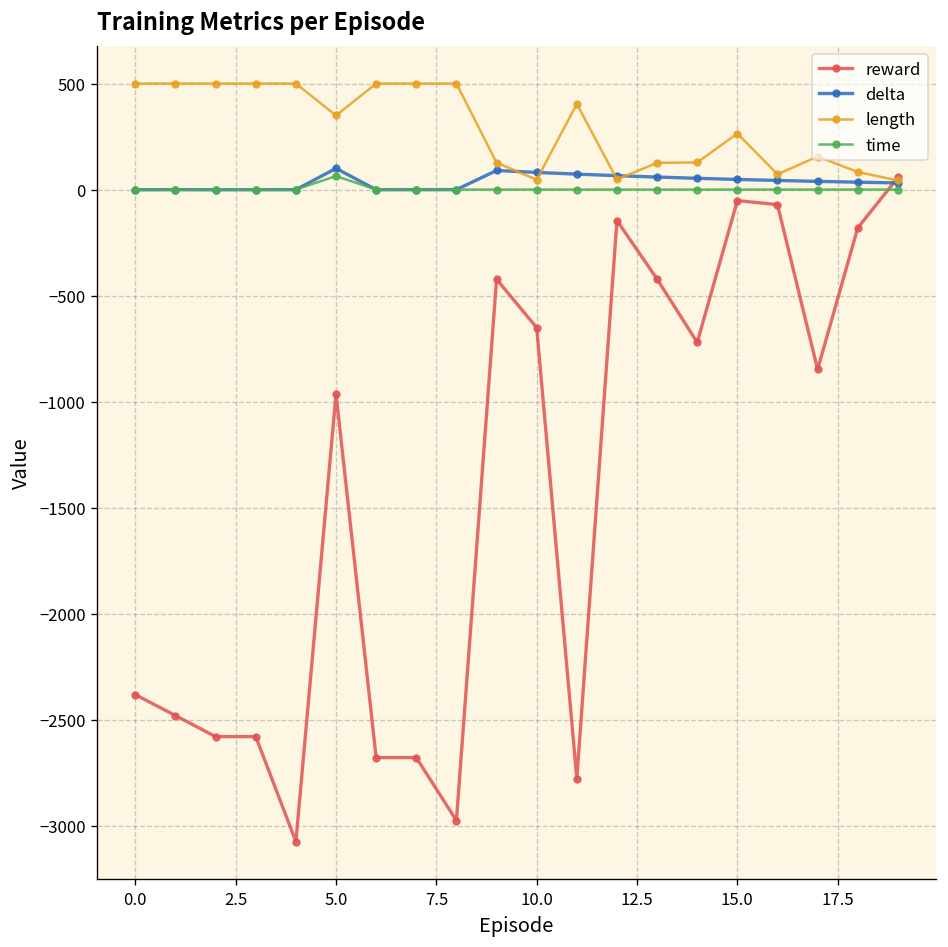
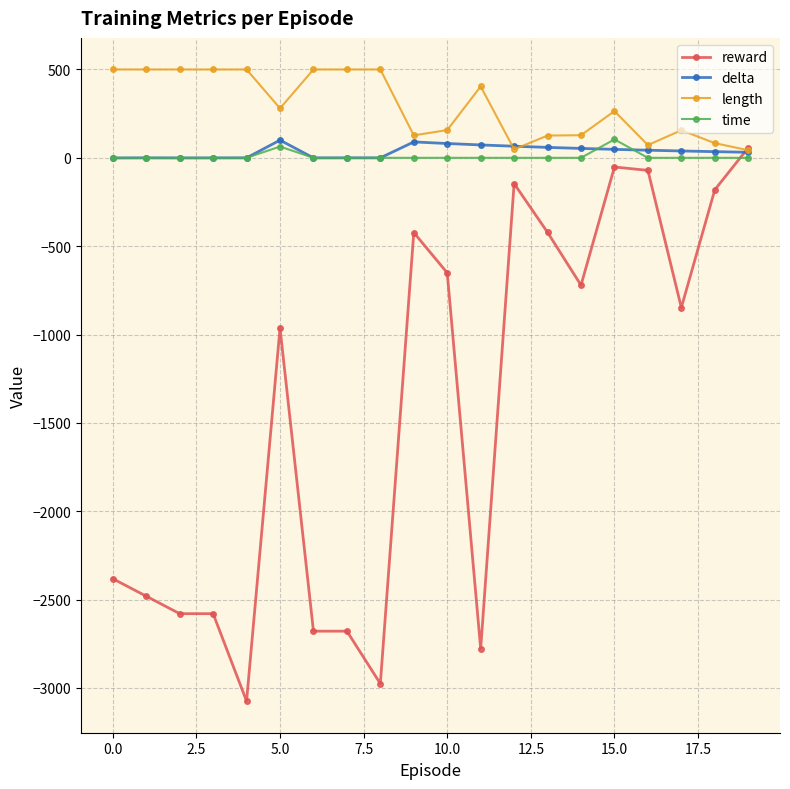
  {
    "reward": {
      "0.0": -2380,
      "5.0": -960,
      "10.0": -650,
      "15.0": -50
    },
    "delta": {
      "5.0": 100,
      "10.0": 80,
      "15.0": 50
    },
    "length": {
      "0.0": 500,
-     "5.0": 350,
-     "10.0": 50,
+     "5.0": 280,
+     "10.0": 160,
      "15.0": 260
    },
    "time": {
      "5.0": 60,
      "10.0": 0,
-     "15.0": 0
+     "15.0": 100
    }
  }
